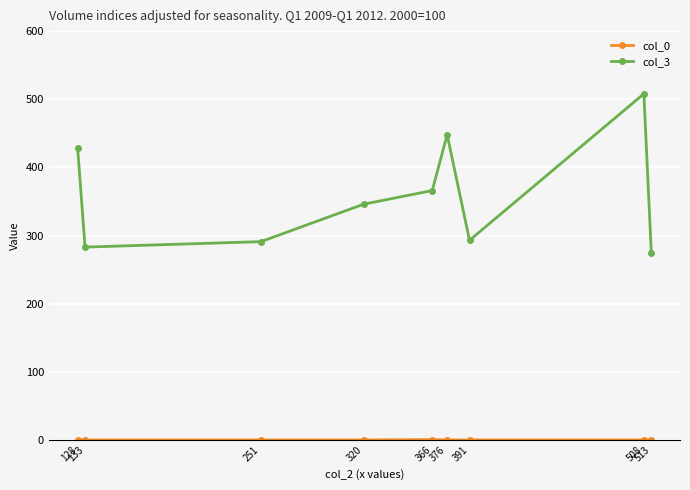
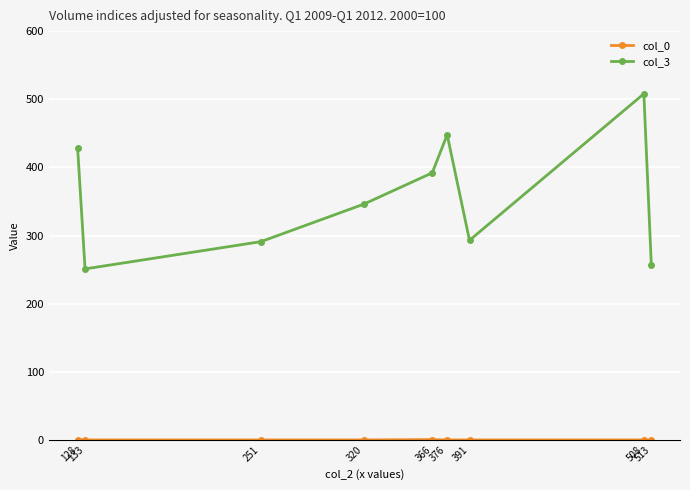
  {
    "col_0": {
      "128": 0,
      "133": 0,
      "251": 0,
      "320": 0,
      "366": 0,
      "376": 0,
      "391": 0,
      "508": 0,
      "513": 0
    },
    "col_3": {
      "128": 430,
-     "133": 280,
+     "133": 250,
      "251": 290,
      "320": 350,
-     "366": 370,
+     "366": 390,
      "376": 450,
      "391": 290,
      "508": 510,
-     "513": 280
+     "513": 260
    }
  }
